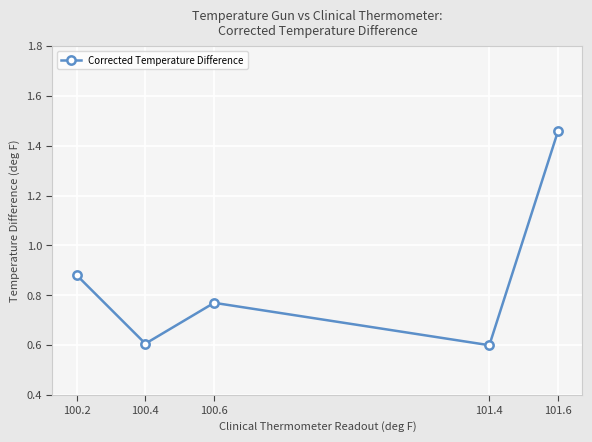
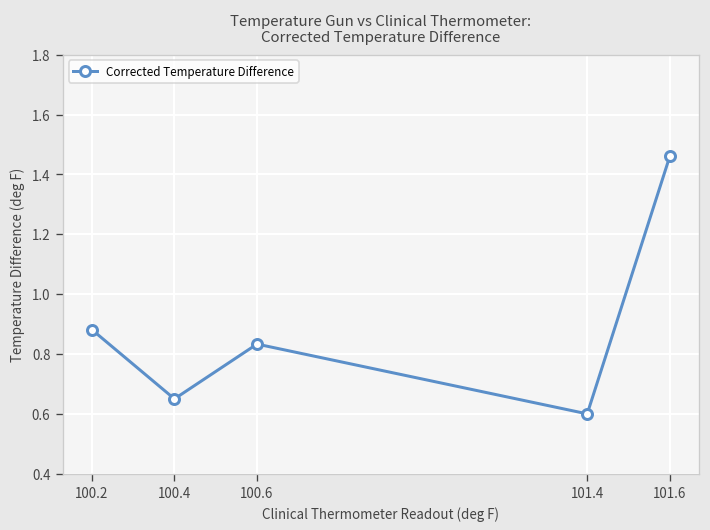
  {
    "100.2": 0.88,
-   "100.4": 0.61,
-   "100.6": 0.77,
+   "100.4": 0.65,
+   "100.6": 0.83,
    "101.4": 0.60,
    "101.6": 1.46
  }
